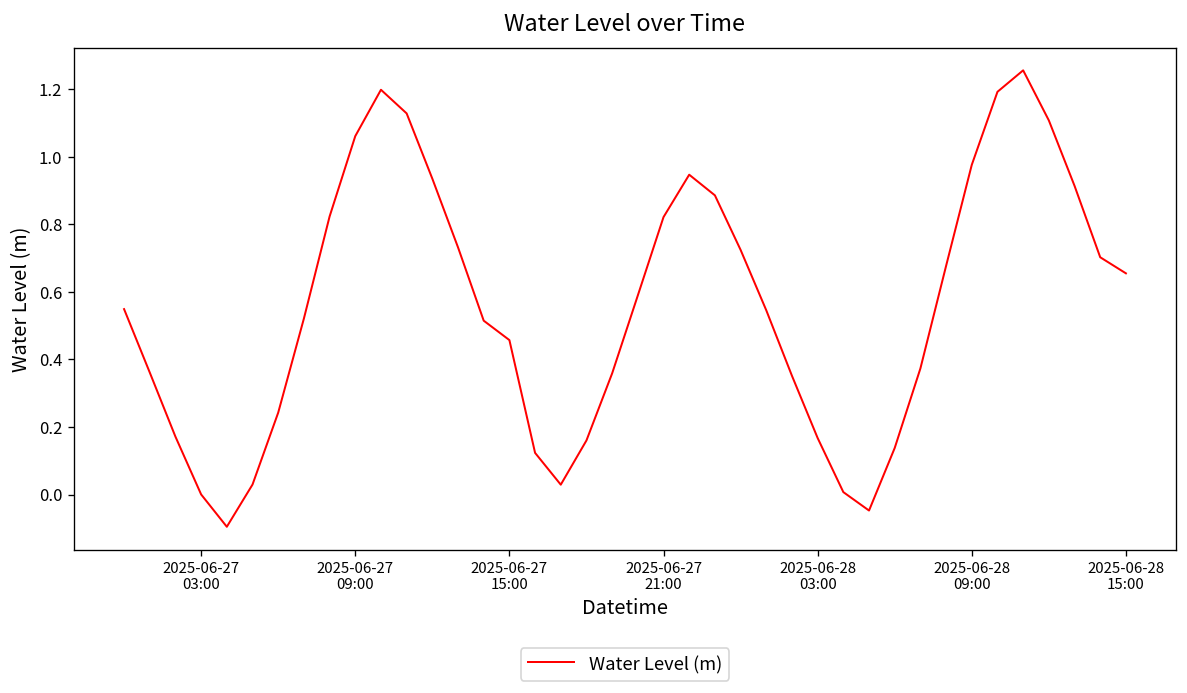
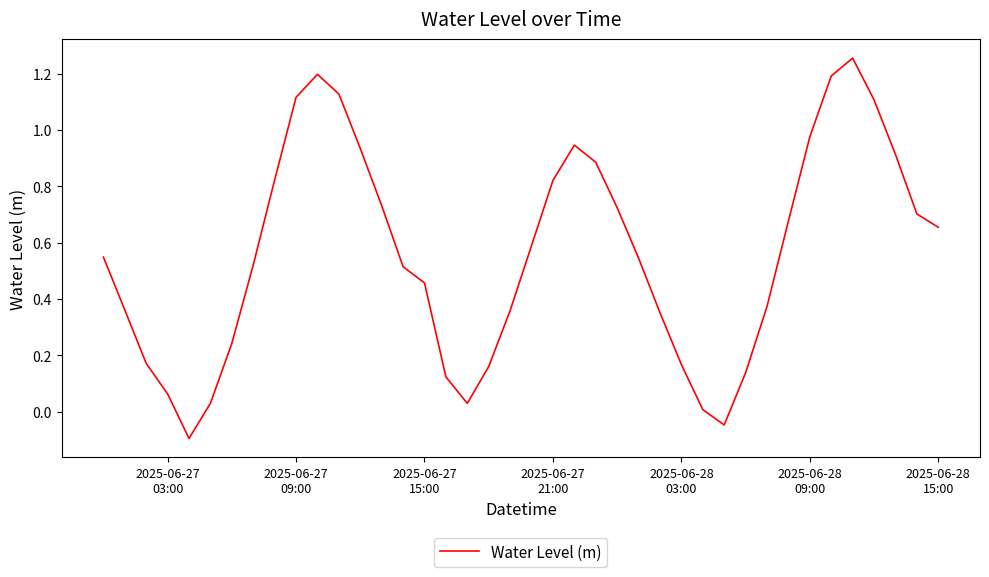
  {
-   "2025-06-27 03:00": 0.00,
-   "2025-06-27 09:00": 1.06,
+   "2025-06-27 03:00": 0.06,
+   "2025-06-27 09:00": 1.12,
    "2025-06-27 15:00": 0.46,
    "2025-06-27 21:00": 0.82,
    "2025-06-28 03:00": 0.17,
    "2025-06-28 09:00": 0.98,
    "2025-06-28 15:00": 0.65
  }
